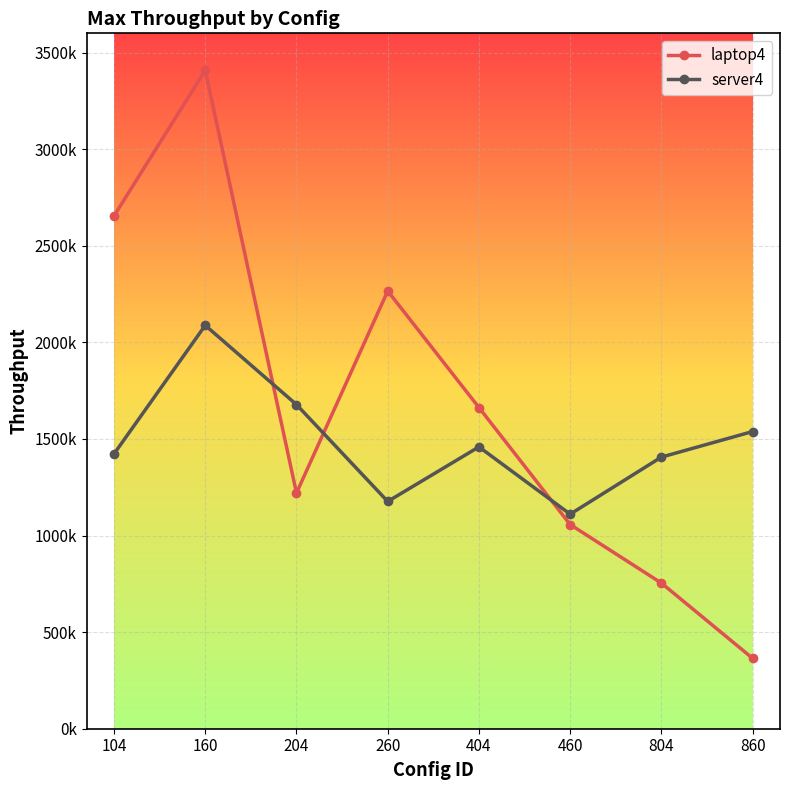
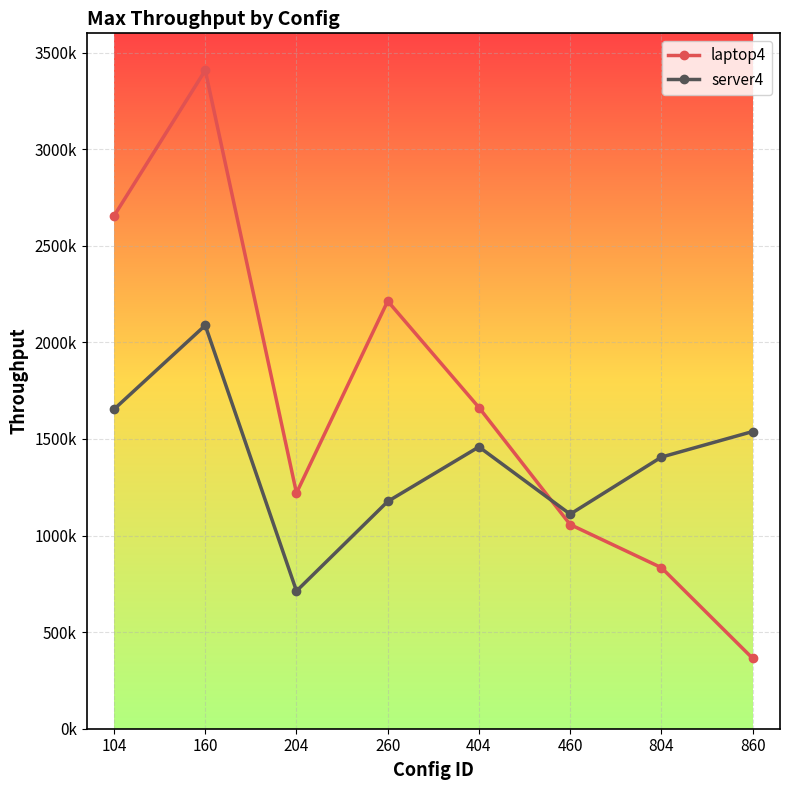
  {
    "laptop4": {
      "104": 2650000,
      "160": 3410000,
      "204": 1220000,
-     "260": 2270000,
+     "260": 2210000,
      "404": 1660000,
      "460": 1060000,
-     "804": 750000,
+     "804": 830000,
      "860": 360000
    },
    "server4": {
-     "104": 1420000,
+     "104": 1650000,
      "160": 2090000,
-     "204": 1680000,
+     "204": 710000,
      "260": 1180000,
      "404": 1460000,
      "460": 1110000,
      "804": 1410000,
      "860": 1540000
    }
  }
